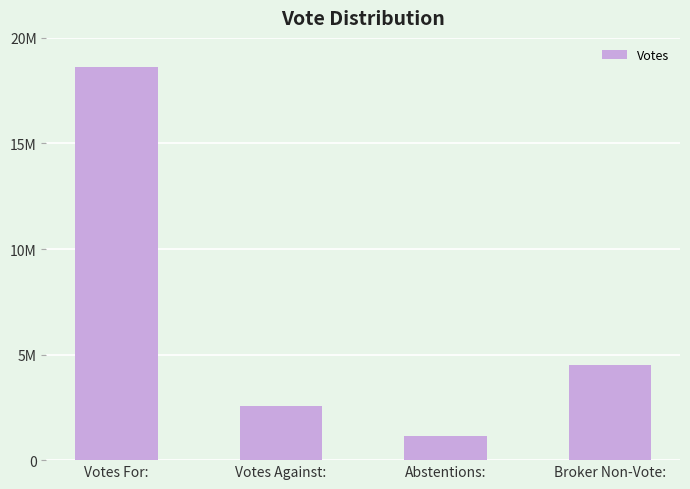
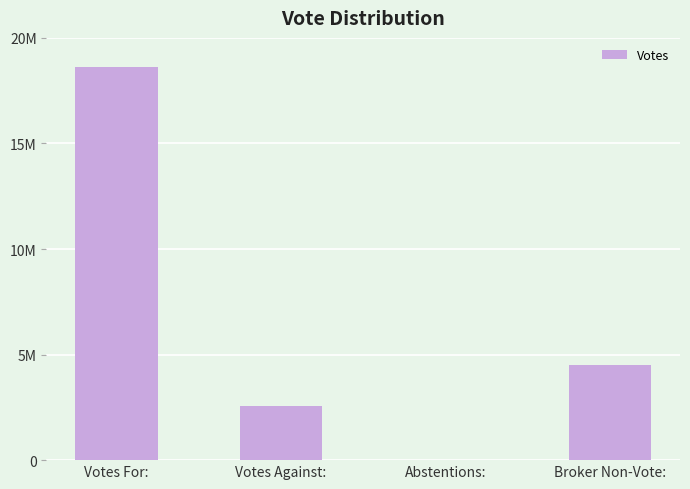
  {
    "Votes For:": 18600000,
    "Votes Against:": 2600000,
-   "Abstentions:": 1100000,
+   "Abstentions:": 0,
    "Broker Non-Vote:": 4500000
  }
